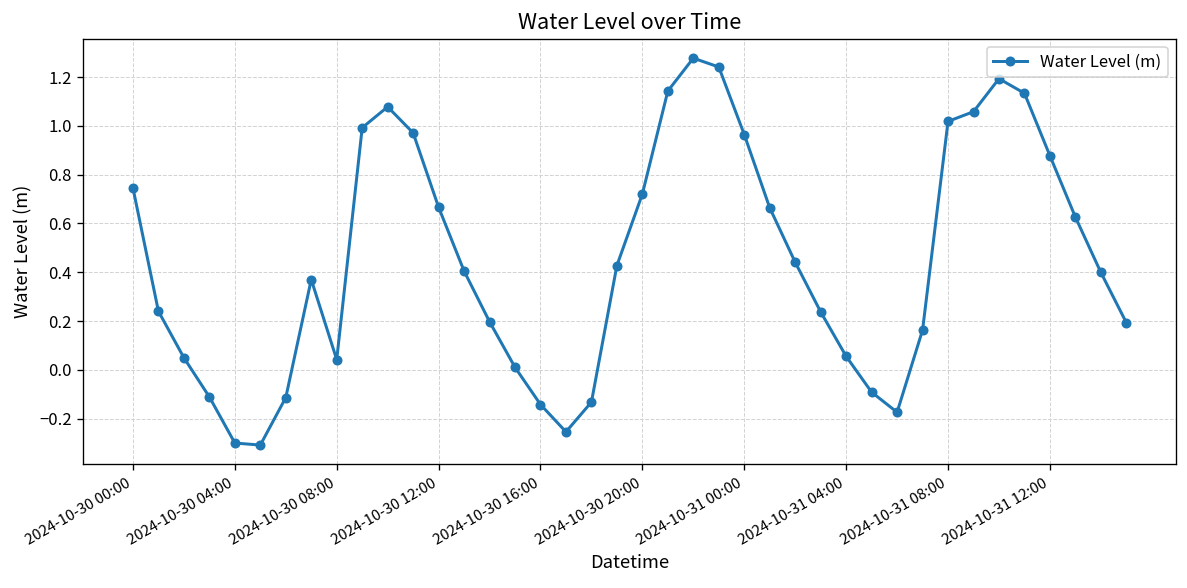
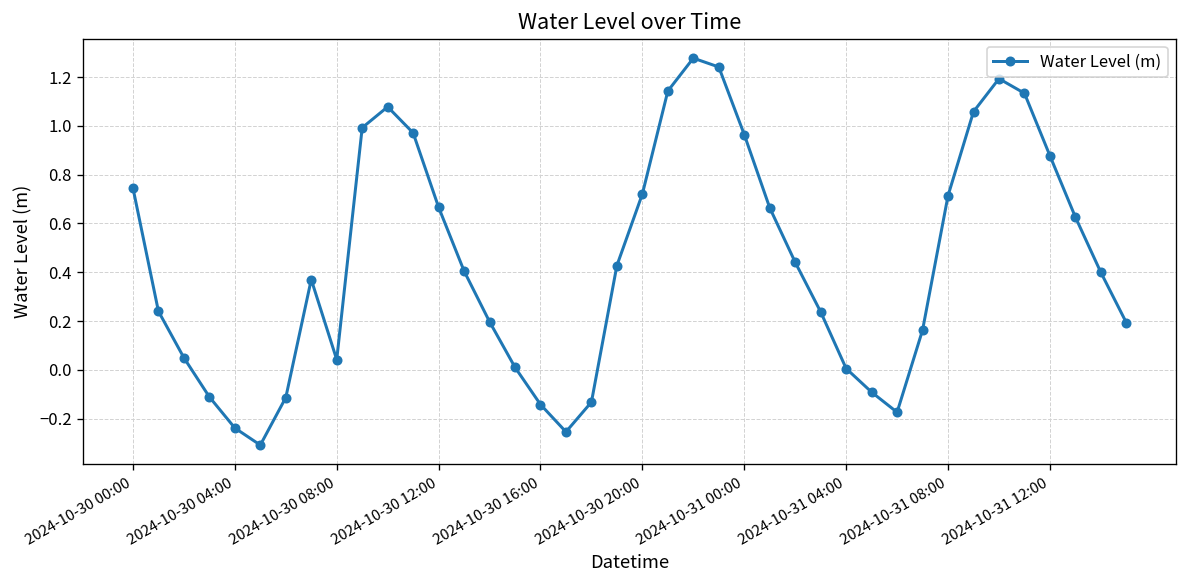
  {
    "2024-10-30 00:00": 0.75,
-   "2024-10-30 04:00": -0.30,
+   "2024-10-30 04:00": -0.24,
    "2024-10-30 08:00": 0.04,
    "2024-10-30 12:00": 0.67,
    "2024-10-30 16:00": -0.14,
    "2024-10-30 20:00": 0.72,
    "2024-10-31 00:00": 0.96,
-   "2024-10-31 04:00": 0.06,
-   "2024-10-31 08:00": 1.02,
+   "2024-10-31 04:00": 0.01,
+   "2024-10-31 08:00": 0.71,
    "2024-10-31 12:00": 0.88
  }
